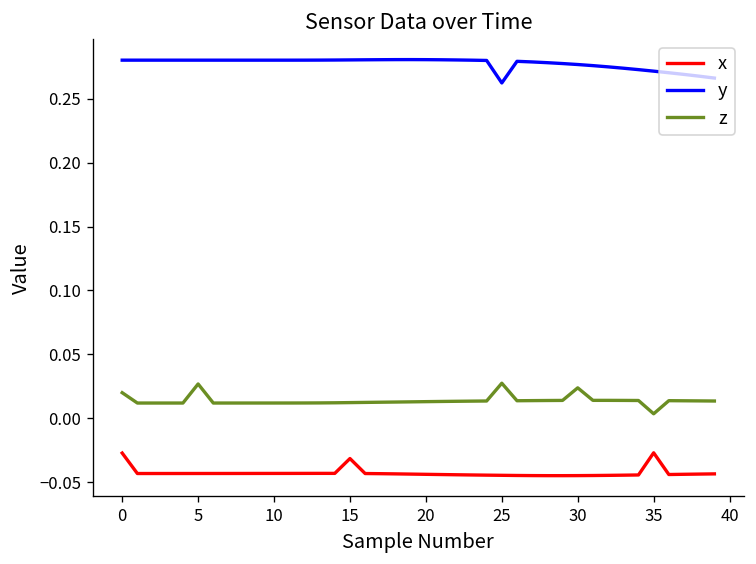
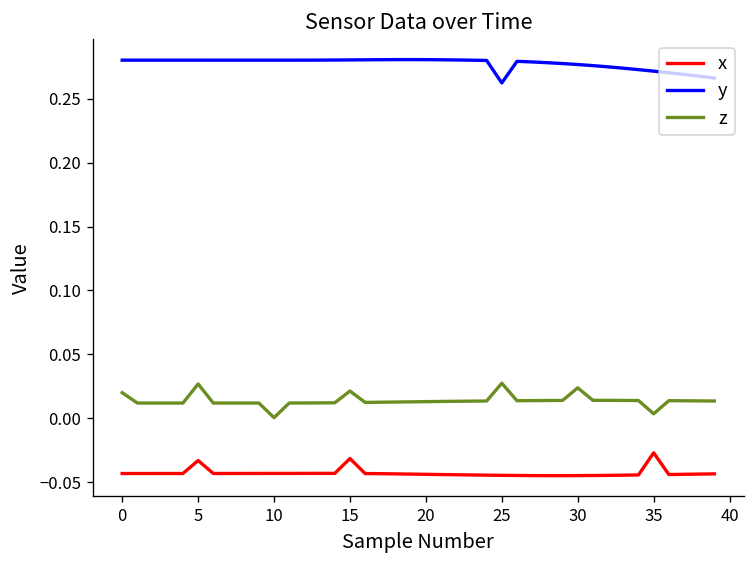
  {
    "x": {
-     "0": -0.027,
-     "5": -0.043,
+     "0": -0.043,
+     "5": -0.033,
      "10": -0.043,
      "15": -0.031,
      "20": -0.044,
      "25": -0.045,
      "30": -0.045,
      "35": -0.027
    },
    "y": {
      "0": 0.280,
      "5": 0.280,
      "10": 0.280,
      "15": 0.280,
      "20": 0.281,
      "25": 0.262,
      "30": 0.277,
      "35": 0.272
    },
    "z": {
      "0": 0.020,
      "5": 0.027,
-     "10": 0.012,
-     "15": 0.012,
+     "10": 0.001,
+     "15": 0.021,
      "20": 0.013,
      "25": 0.027,
      "30": 0.024,
      "35": 0.004
    }
  }
